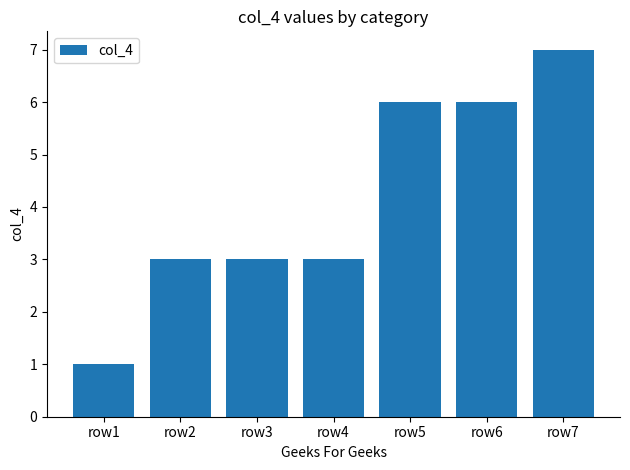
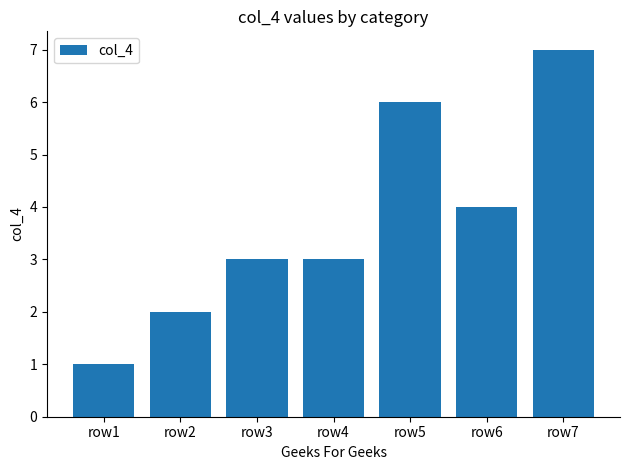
  {
    "row1": 1,
-   "row2": 3,
+   "row2": 2,
    "row3": 3,
    "row4": 3,
    "row5": 6,
-   "row6": 6,
+   "row6": 4,
    "row7": 7
  }
